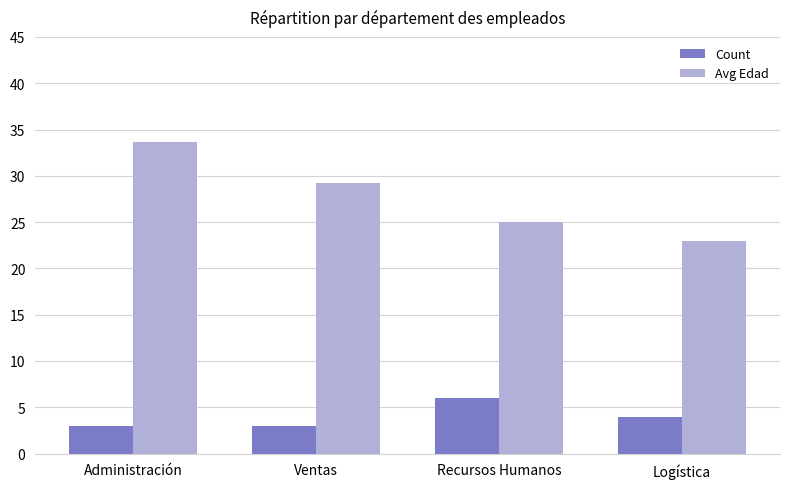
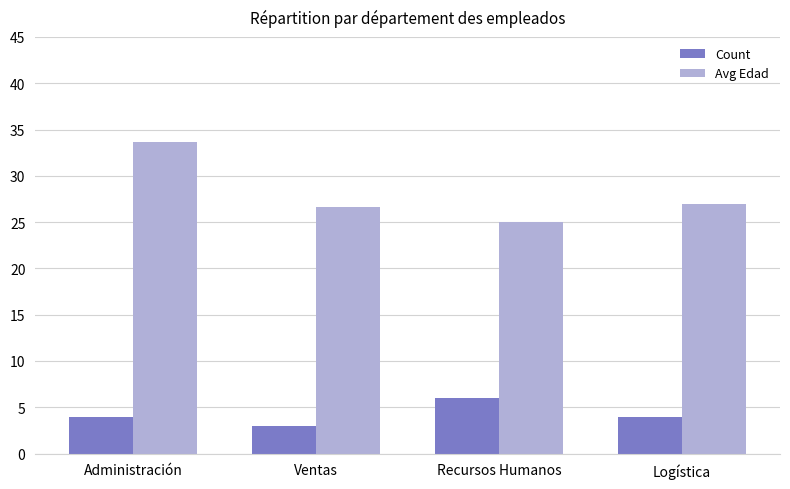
  {
    "Count": {
-     "Administración": 3,
+     "Administración": 4,
      "Ventas": 3,
      "Recursos Humanos": 6,
      "Logística": 4
    },
    "Avg Edad": {
      "Administración": 34,
-     "Ventas": 29,
+     "Ventas": 27,
      "Recursos Humanos": 25,
-     "Logística": 23
+     "Logística": 27
    }
  }
